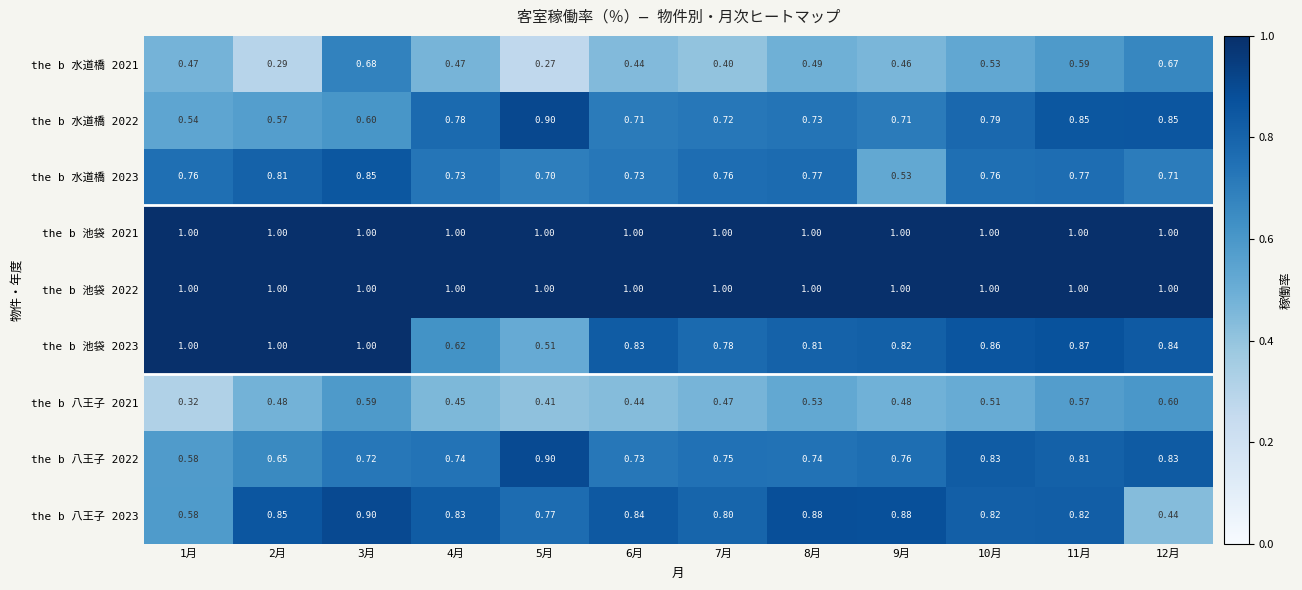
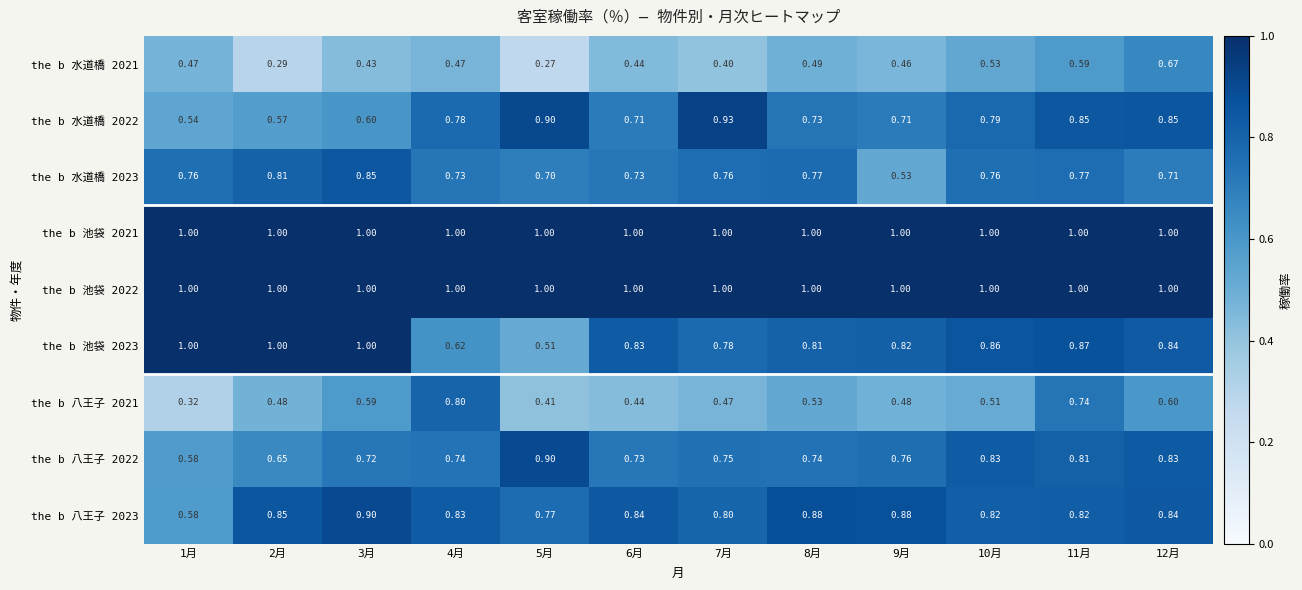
  {
    "the b 水道橋 2021": {
      "1月": 0.47,
      "2月": 0.29,
-     "3月": 0.68,
+     "3月": 0.43,
      "4月": 0.47,
      "5月": 0.27,
      "6月": 0.44,
      "7月": 0.40,
      "8月": 0.49,
      "9月": 0.46,
      "10月": 0.53,
      "11月": 0.59,
      "12月": 0.67
    },
    "the b 水道橋 2022": {
      "1月": 0.54,
      "2月": 0.57,
      "3月": 0.60,
      "4月": 0.78,
      "5月": 0.90,
      "6月": 0.71,
-     "7月": 0.72,
+     "7月": 0.93,
      "8月": 0.73,
      "9月": 0.71,
      "10月": 0.79,
      "11月": 0.85,
      "12月": 0.85
    },
    "the b 水道橋 2023": {
      "1月": 0.76,
      "2月": 0.81,
      "3月": 0.85,
      "4月": 0.73,
      "5月": 0.70,
      "6月": 0.73,
      "7月": 0.76,
      "8月": 0.77,
      "9月": 0.53,
      "10月": 0.76,
      "11月": 0.77,
      "12月": 0.71
    },
    "the b 池袋 2021": {
      "1月": 1.00,
      "2月": 1.00,
      "3月": 1.00,
      "4月": 1.00,
      "5月": 1.00,
      "6月": 1.00,
      "7月": 1.00,
      "8月": 1.00,
      "9月": 1.00,
      "10月": 1.00,
      "11月": 1.00,
      "12月": 1.00
    },
    "the b 池袋 2022": {
      "1月": 1.00,
      "2月": 1.00,
      "3月": 1.00,
      "4月": 1.00,
      "5月": 1.00,
      "6月": 1.00,
      "7月": 1.00,
      "8月": 1.00,
      "9月": 1.00,
      "10月": 1.00,
      "11月": 1.00,
      "12月": 1.00
    },
    "the b 池袋 2023": {
      "1月": 1.00,
      "2月": 1.00,
      "3月": 1.00,
      "4月": 0.62,
      "5月": 0.51,
      "6月": 0.83,
      "7月": 0.78,
      "8月": 0.81,
      "9月": 0.82,
      "10月": 0.86,
      "11月": 0.87,
      "12月": 0.84
    },
    "the b 八王子 2021": {
      "1月": 0.32,
      "2月": 0.48,
      "3月": 0.59,
-     "4月": 0.45,
+     "4月": 0.80,
      "5月": 0.41,
      "6月": 0.44,
      "7月": 0.47,
      "8月": 0.53,
      "9月": 0.48,
      "10月": 0.51,
-     "11月": 0.57,
+     "11月": 0.74,
      "12月": 0.60
    },
    "the b 八王子 2022": {
      "1月": 0.58,
      "2月": 0.65,
      "3月": 0.72,
      "4月": 0.74,
      "5月": 0.90,
      "6月": 0.73,
      "7月": 0.75,
      "8月": 0.74,
      "9月": 0.76,
      "10月": 0.83,
      "11月": 0.81,
      "12月": 0.83
    },
    "the b 八王子 2023": {
      "1月": 0.58,
      "2月": 0.85,
      "3月": 0.90,
      "4月": 0.83,
      "5月": 0.77,
      "6月": 0.84,
      "7月": 0.80,
      "8月": 0.88,
      "9月": 0.88,
      "10月": 0.82,
      "11月": 0.82,
-     "12月": 0.44
+     "12月": 0.84
    }
  }
